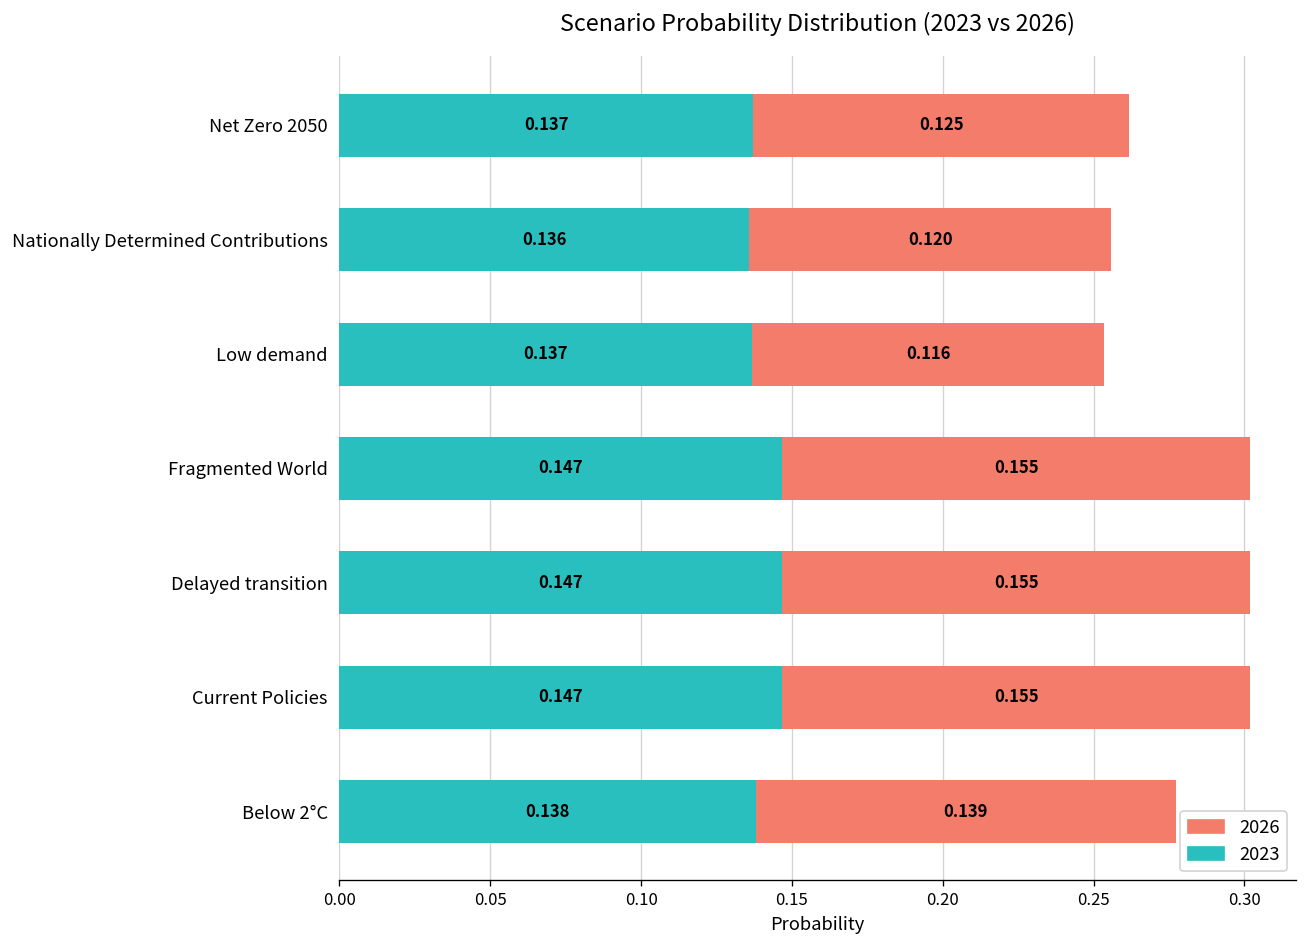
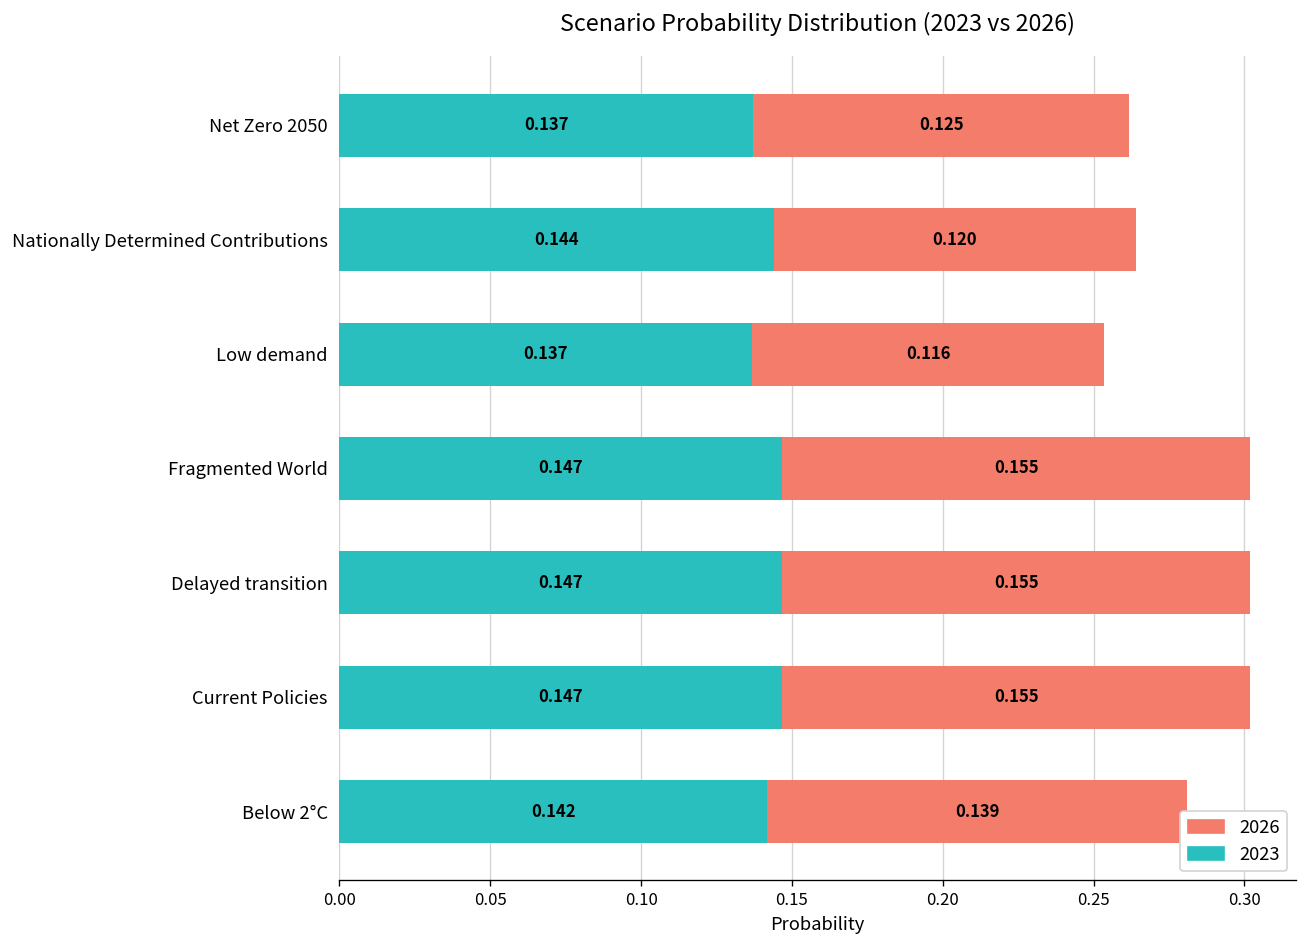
  {
    "2023": {
      "Net Zero 2050": 0.137,
-     "Nationally Determined Contributions": 0.136,
+     "Nationally Determined Contributions": 0.144,
      "Low demand": 0.137,
      "Fragmented World": 0.147,
      "Delayed transition": 0.147,
      "Current Policies": 0.147,
-     "Below 2°C": 0.138
+     "Below 2°C": 0.142
    },
    "2026": {
      "Net Zero 2050": 0.125,
      "Nationally Determined Contributions": 0.120,
      "Low demand": 0.116,
      "Fragmented World": 0.155,
      "Delayed transition": 0.155,
      "Current Policies": 0.155
    }
  }
